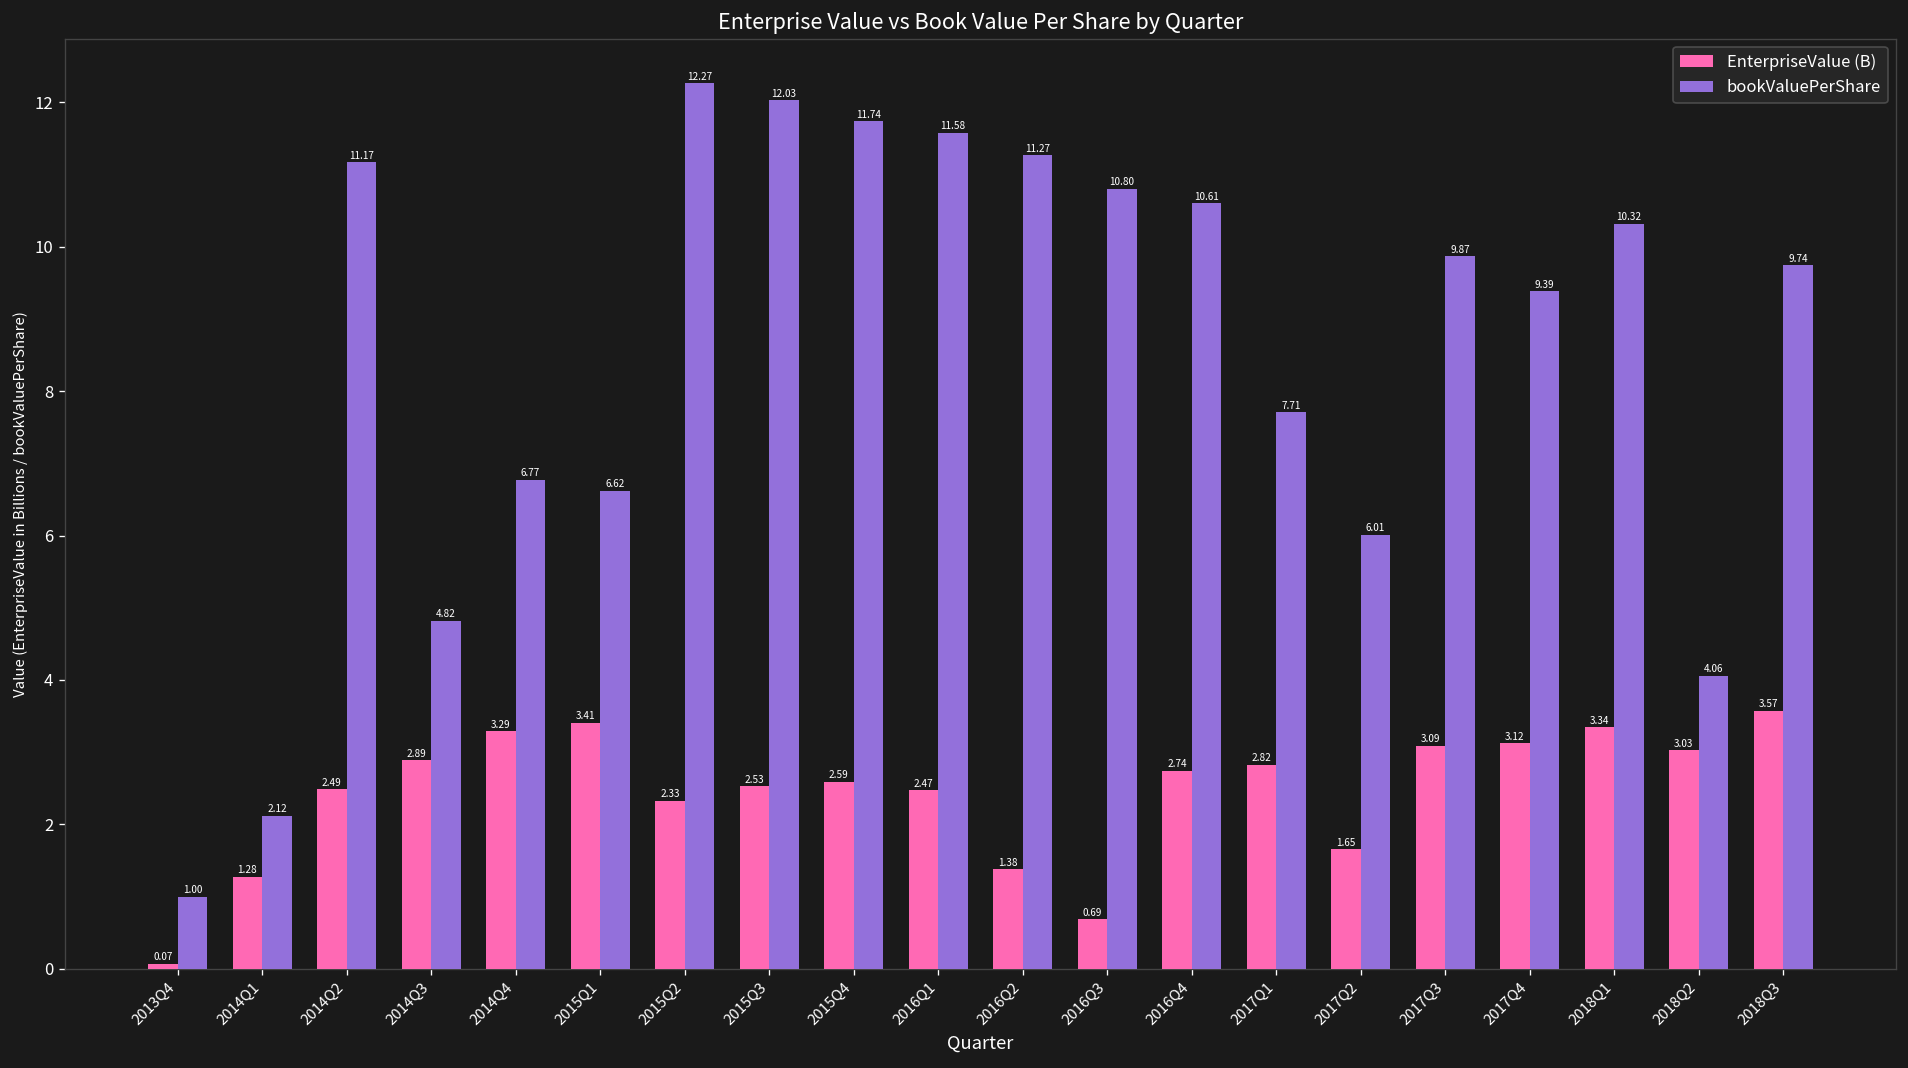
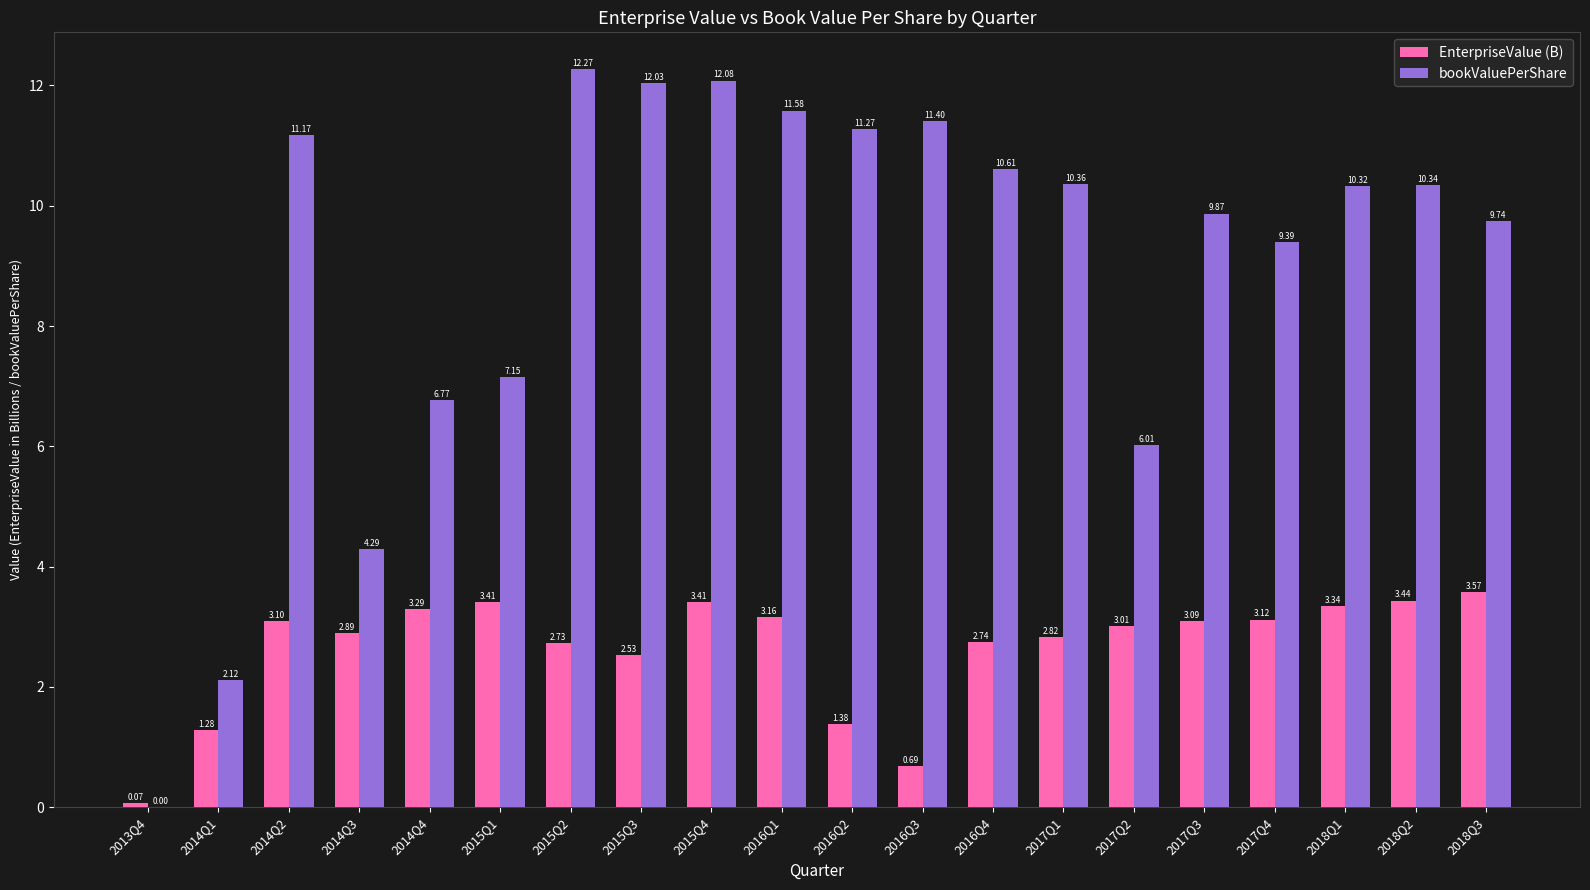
  {
    "EnterpriseValue (B)": {
      "2013Q4": 0.07,
      "2014Q1": 1.28,
-     "2014Q2": 2.49,
+     "2014Q2": 3.10,
      "2014Q3": 2.89,
      "2014Q4": 3.29,
      "2015Q1": 3.41,
-     "2015Q2": 2.33,
+     "2015Q2": 2.73,
      "2015Q3": 2.53,
-     "2015Q4": 2.59,
-     "2016Q1": 2.47,
+     "2015Q4": 3.41,
+     "2016Q1": 3.16,
      "2016Q2": 1.38,
      "2016Q3": 0.69,
      "2016Q4": 2.74,
      "2017Q1": 2.82,
-     "2017Q2": 1.65,
+     "2017Q2": 3.01,
      "2017Q3": 3.09,
      "2017Q4": 3.12,
      "2018Q1": 3.34,
-     "2018Q2": 3.03,
+     "2018Q2": 3.44,
      "2018Q3": 3.57
    },
    "bookValuePerShare": {
-     "2013Q4": 1.00,
+     "2013Q4": 0.00,
      "2014Q1": 2.12,
      "2014Q2": 11.17,
-     "2014Q3": 4.82,
+     "2014Q3": 4.29,
      "2014Q4": 6.77,
-     "2015Q1": 6.62,
+     "2015Q1": 7.15,
      "2015Q2": 12.27,
      "2015Q3": 12.03,
-     "2015Q4": 11.74,
+     "2015Q4": 12.08,
      "2016Q1": 11.58,
      "2016Q2": 11.27,
-     "2016Q3": 10.80,
+     "2016Q3": 11.40,
      "2016Q4": 10.61,
-     "2017Q1": 7.71,
+     "2017Q1": 10.36,
      "2017Q2": 6.01,
      "2017Q3": 9.87,
      "2017Q4": 9.39,
      "2018Q1": 10.32,
-     "2018Q2": 4.06,
+     "2018Q2": 10.34,
      "2018Q3": 9.74
    }
  }
